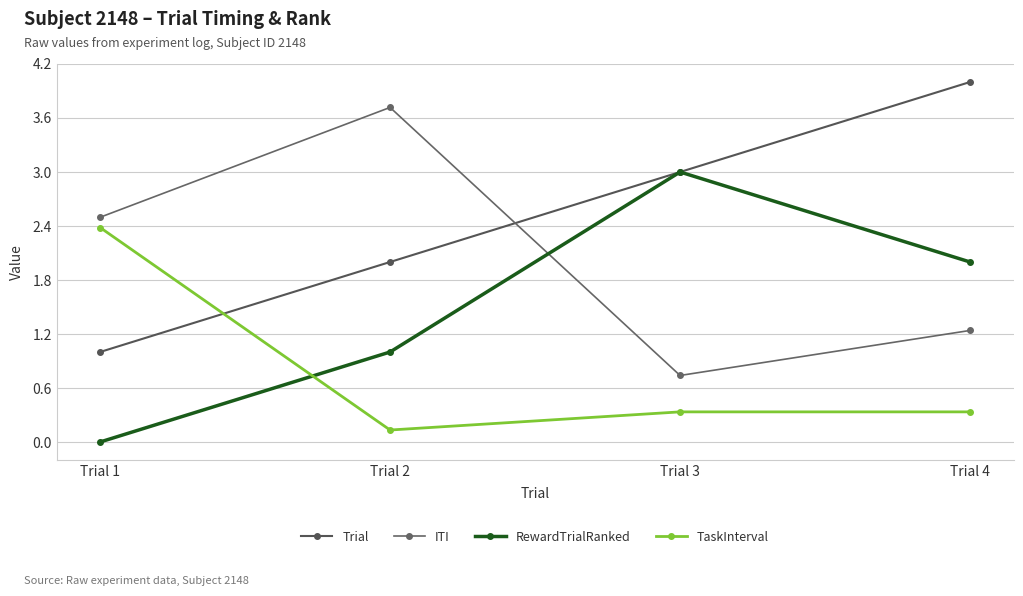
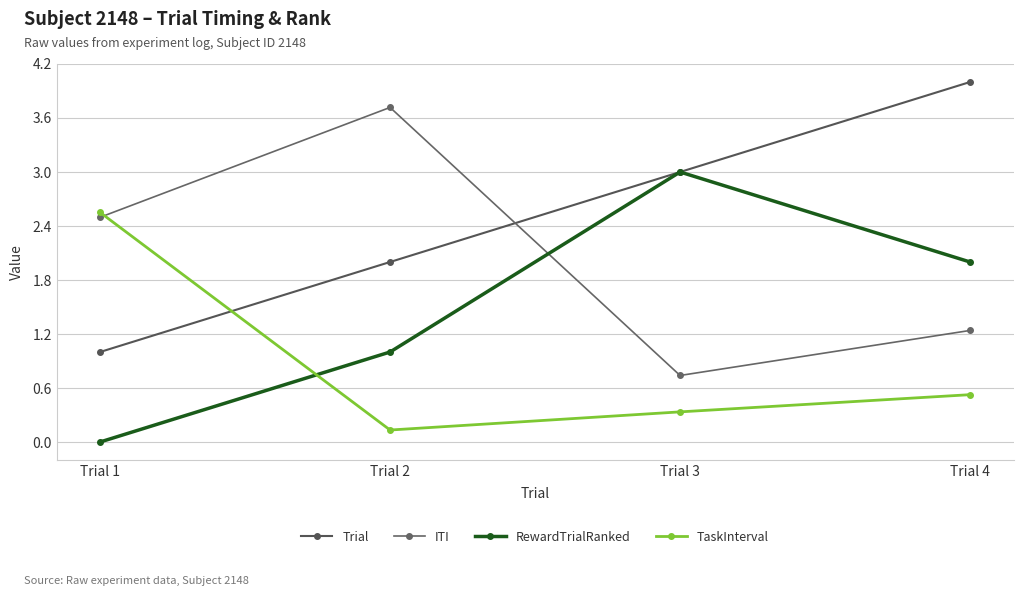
  {
    "RewardTrialRanked": {
      "Trial 1": 0.0,
      "Trial 2": 1.0,
      "Trial 4": 2.0
    },
    "TaskInterval": {
-     "Trial 1": 2.4,
+     "Trial 1": 2.6,
      "Trial 2": 0.1,
      "Trial 3": 0.3,
-     "Trial 4": 0.3
+     "Trial 4": 0.5
    }
  }
